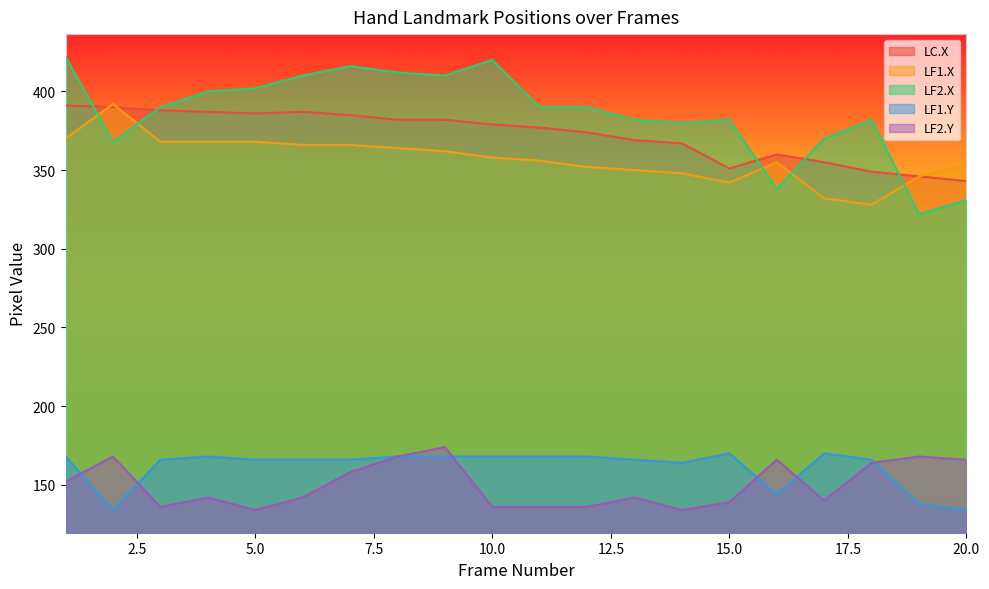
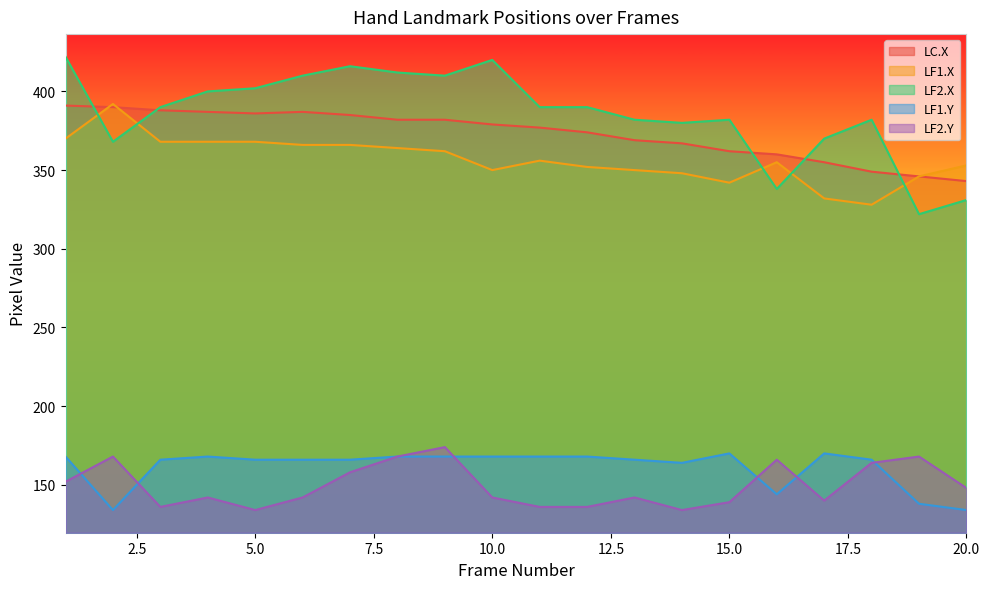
  {
    "LC.X": {
      "5.0": 386,
      "10.0": 379,
-     "15.0": 351,
+     "15.0": 362,
      "20.0": 343
    },
    "LF1.X": {
      "5.0": 368,
-     "10.0": 358,
+     "10.0": 350,
      "15.0": 342,
      "20.0": 353
    },
    "LF2.X": {
      "5.0": 402,
      "10.0": 420,
      "15.0": 382,
      "20.0": 331
    },
    "LF1.Y": {
      "5.0": 166,
      "10.0": 168,
      "15.0": 170,
      "20.0": 134
    },
    "LF2.Y": {
      "5.0": 134,
-     "10.0": 136,
+     "10.0": 142,
      "15.0": 139,
-     "20.0": 166
+     "20.0": 148
    }
  }
